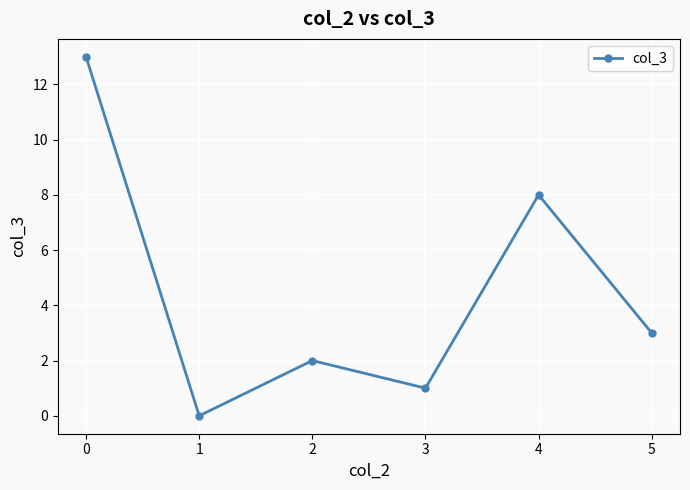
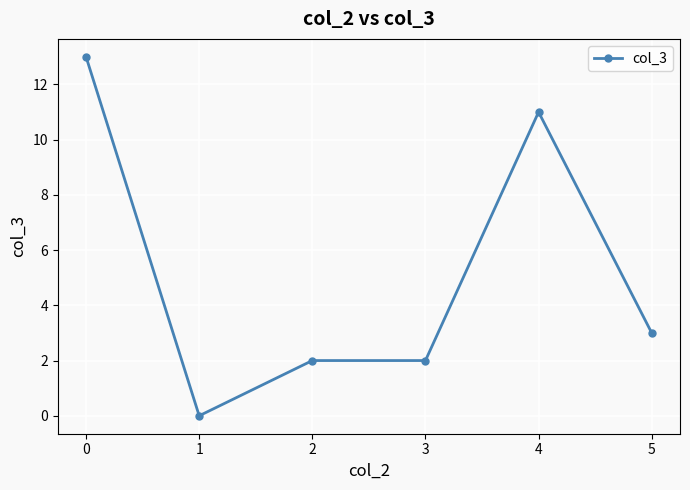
  {
    "0": 13,
    "1": 0,
    "2": 2,
-   "3": 1,
-   "4": 8,
+   "3": 2,
+   "4": 11,
    "5": 3
  }
